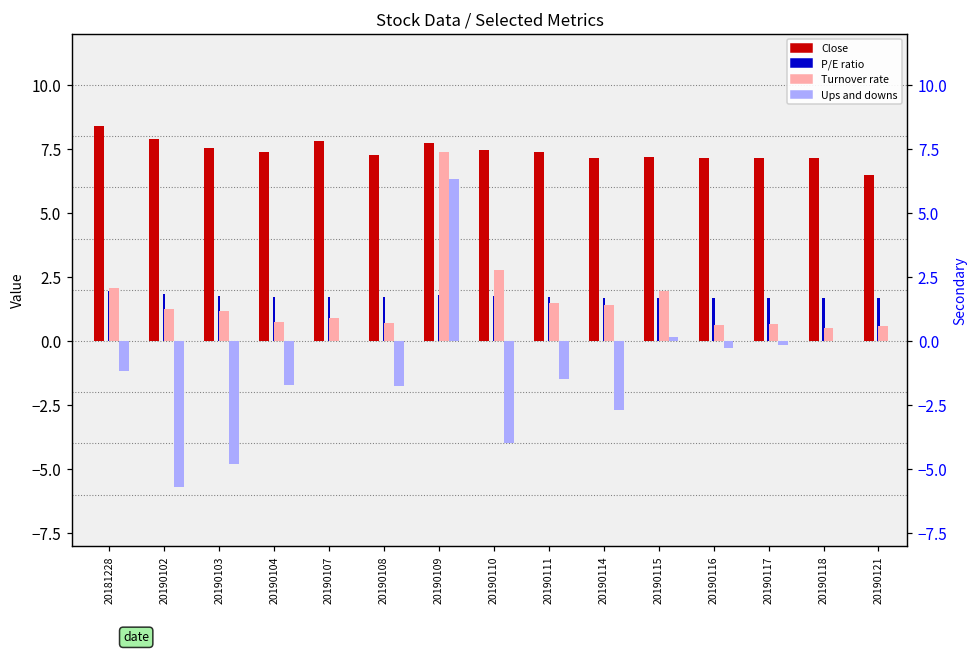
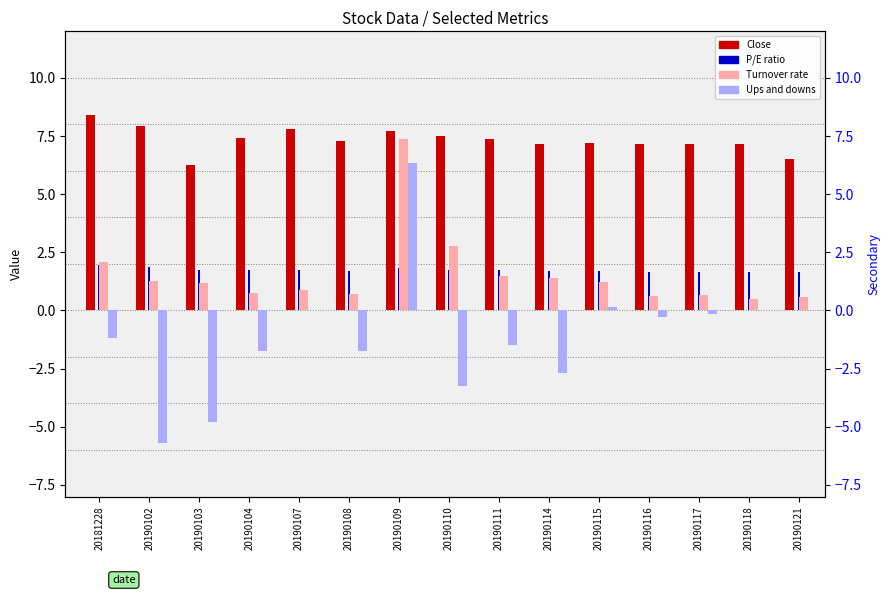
  {
    "Close": {
      "20181228": 8.4,
      "20190102": 7.9,
-     "20190103": 7.5,
+     "20190103": 6.3,
      "20190104": 7.4,
      "20190107": 7.8,
      "20190108": 7.3,
      "20190109": 7.7,
      "20190110": 7.5,
      "20190111": 7.4,
      "20190114": 7.2,
      "20190115": 7.2,
      "20190116": 7.2,
      "20190117": 7.2,
      "20190118": 7.2,
      "20190121": 6.5
    },
    "P/E ratio": {
      "20181228": 2.0,
      "20190102": 1.9,
      "20190103": 1.8,
      "20190104": 1.7,
      "20190107": 1.7,
      "20190108": 1.7,
      "20190109": 1.8,
      "20190110": 1.8,
      "20190111": 1.7,
      "20190114": 1.7,
      "20190115": 1.7,
      "20190116": 1.7,
      "20190117": 1.7,
      "20190118": 1.7,
      "20190121": 1.7
    },
    "Turnover rate": {
      "20181228": 2.1,
      "20190102": 1.3,
      "20190103": 1.2,
      "20190104": 0.8,
      "20190107": 0.9,
      "20190108": 0.7,
      "20190109": 7.4,
      "20190110": 2.8,
      "20190111": 1.5,
      "20190114": 1.4,
-     "20190115": 2.0,
+     "20190115": 1.2,
      "20190116": 0.6,
      "20190117": 0.7,
      "20190118": 0.5,
      "20190121": 0.6
    },
    "Ups and downs": {
      "20181228": -1.2,
      "20190102": -5.7,
      "20190103": -4.8,
      "20190104": -1.7,
      "20190107": 0.0,
      "20190108": -1.8,
      "20190109": 6.3,
-     "20190110": -4.0,
+     "20190110": -3.2,
      "20190111": -1.5,
      "20190114": -2.7,
      "20190115": 0.1,
      "20190116": -0.3,
      "20190117": -0.1,
      "20190118": 0.0,
      "20190121": 0.0
    }
  }
